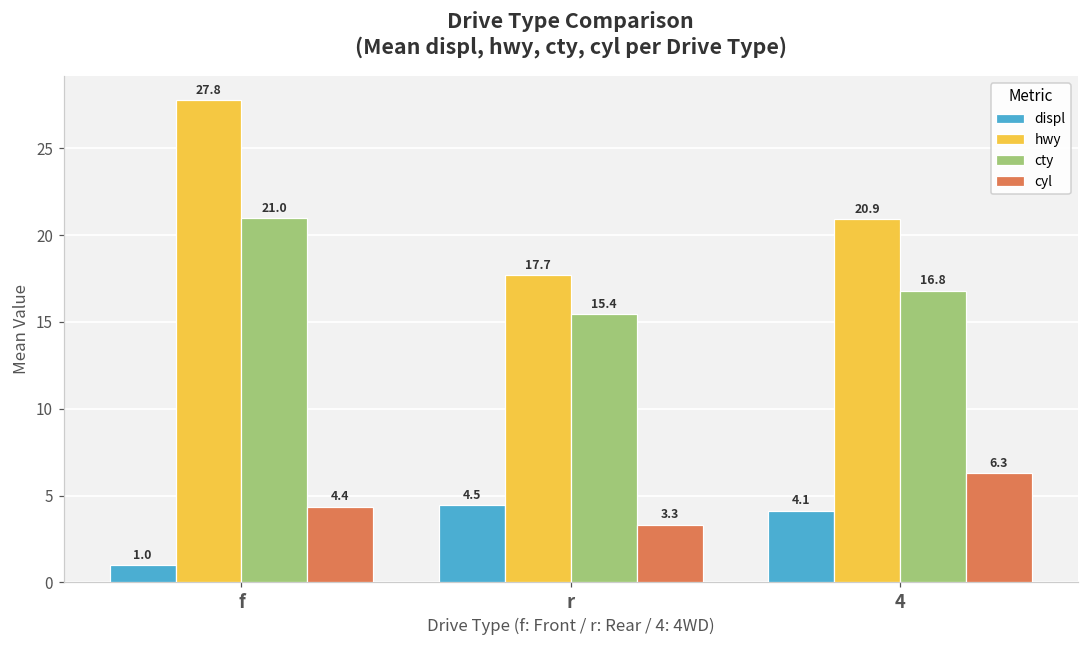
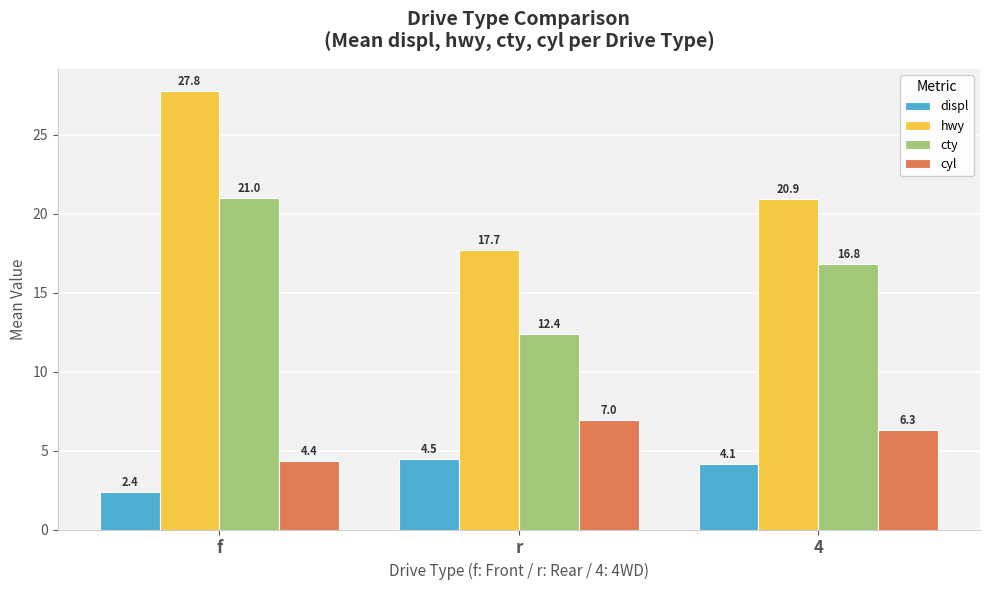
  {
    "displ": {
-     "f": 1.0,
+     "f": 2.4,
      "r": 4.5,
      "4": 4.1
    },
    "hwy": {
      "f": 27.8,
      "r": 17.7,
      "4": 20.9
    },
    "cty": {
      "f": 21.0,
-     "r": 15.4,
+     "r": 12.4,
      "4": 16.8
    },
    "cyl": {
      "f": 4.4,
-     "r": 3.3,
+     "r": 7.0,
      "4": 6.3
    }
  }
